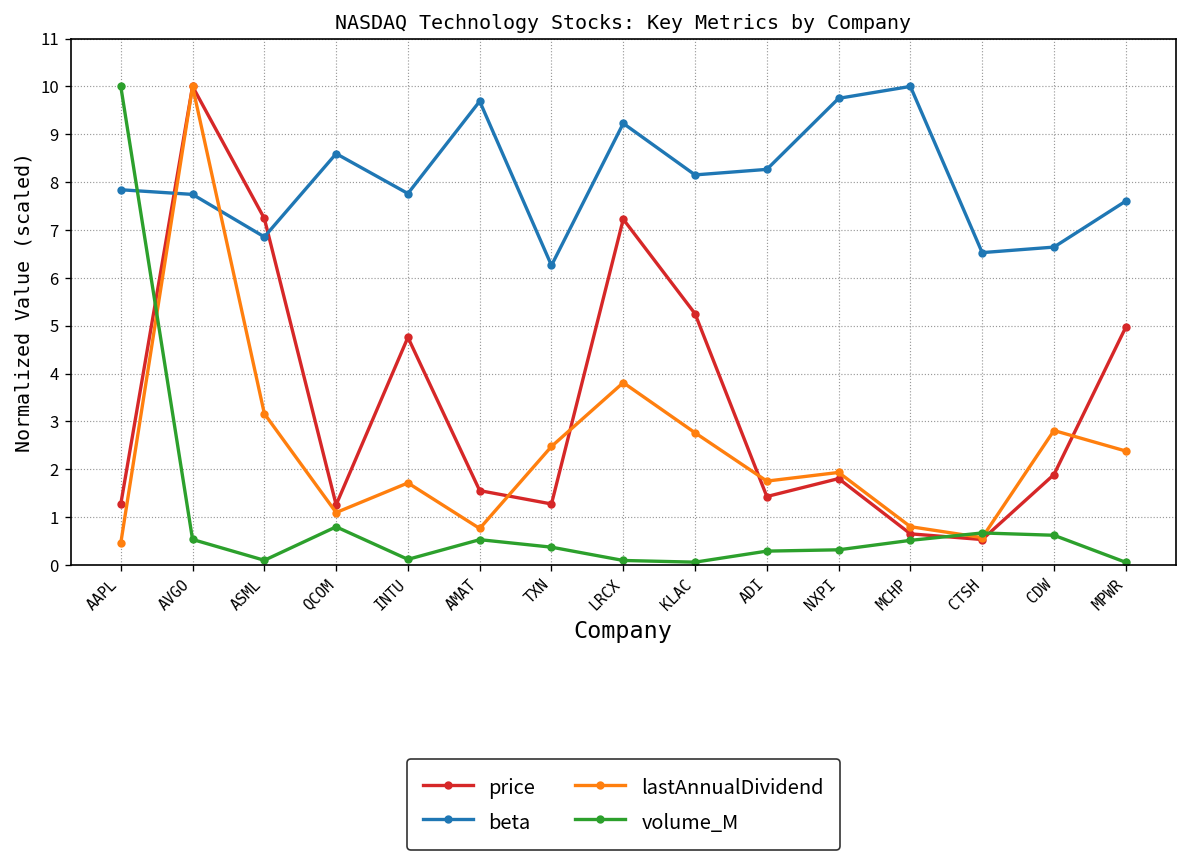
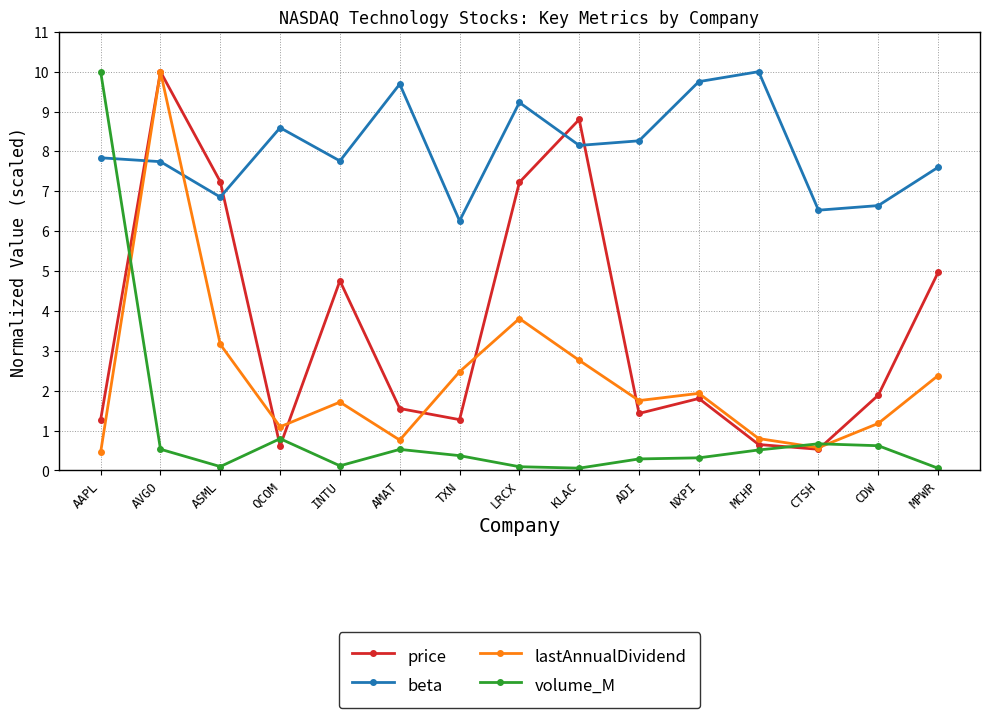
  {
    "price": {
      "AAPL": 1.3,
      "ASML": 7.2,
-     "QCOM": 1.3,
+     "QCOM": 0.6,
      "INTU": 4.8,
      "AMAT": 1.6,
      "TXN": 1.3,
      "LRCX": 7.2,
-     "KLAC": 5.2,
+     "KLAC": 8.8,
      "ADI": 1.4,
      "NXPI": 1.8,
      "MCHP": 0.7,
      "CDW": 1.9,
      "MPWR": 5.0
    },
    "beta": {
      "AAPL": 7.8,
      "AVGO": 7.7,
      "ASML": 6.9,
      "QCOM": 8.6,
      "INTU": 7.8,
      "AMAT": 9.7,
      "TXN": 6.3,
      "LRCX": 9.2,
      "KLAC": 8.2,
      "ADI": 8.3,
      "NXPI": 9.8,
      "MCHP": 10.0,
      "CTSH": 6.5,
      "CDW": 6.6,
      "MPWR": 7.6
    },
    "lastAnnualDividend": {
      "AAPL": 0.5,
      "ASML": 3.2,
      "QCOM": 1.1,
      "INTU": 1.7,
      "AMAT": 0.8,
      "TXN": 2.5,
      "LRCX": 3.8,
      "KLAC": 2.8,
      "ADI": 1.8,
      "NXPI": 1.9,
      "MCHP": 0.8,
-     "CDW": 2.8,
+     "CDW": 1.2,
      "MPWR": 2.4
    },
    "volume_M": {
      "AAPL": 10.0,
      "AVGO": 0.5,
      "ASML": 0.1,
      "QCOM": 0.8,
      "INTU": 0.1,
      "AMAT": 0.5,
      "TXN": 0.4,
      "LRCX": 0.1,
      "KLAC": 0.1,
      "ADI": 0.3,
      "NXPI": 0.3,
      "MCHP": 0.5,
      "CTSH": 0.7,
      "CDW": 0.6,
      "MPWR": 0.1
    }
  }
